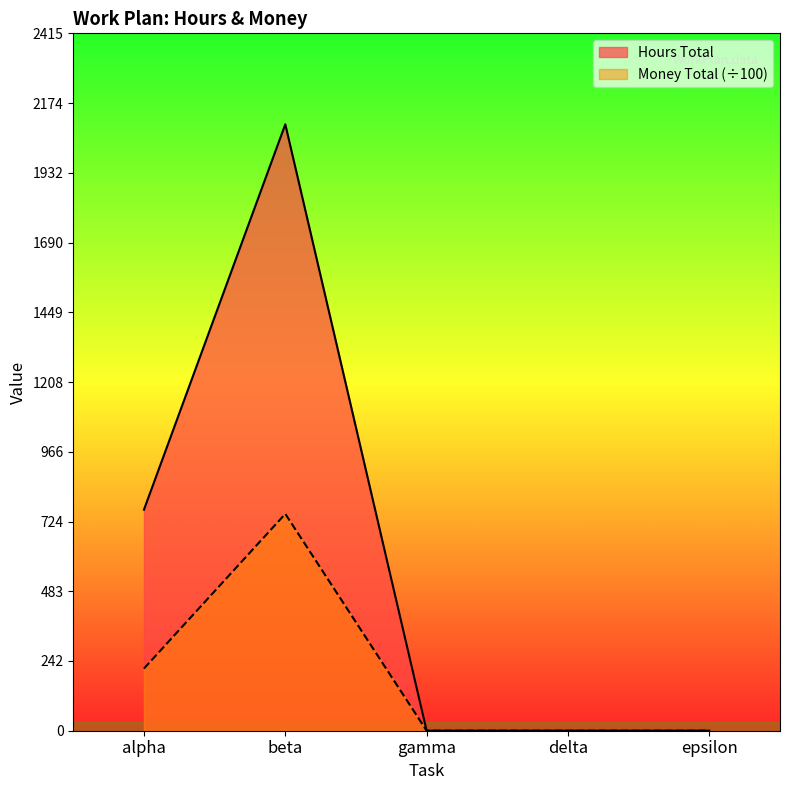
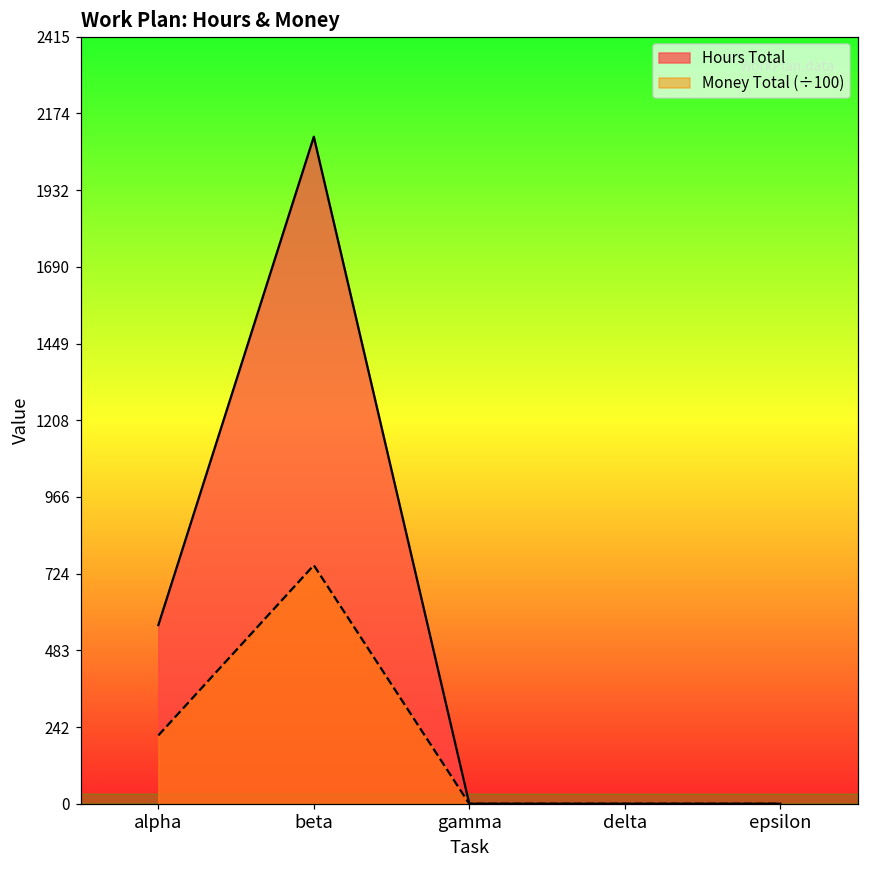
  {
    "Hours Total": {
-     "alpha": 770,
+     "alpha": 560,
      "beta": 2100
    },
    "Money Total (÷100)": {
      "alpha": 220,
      "beta": 750
    }
  }
